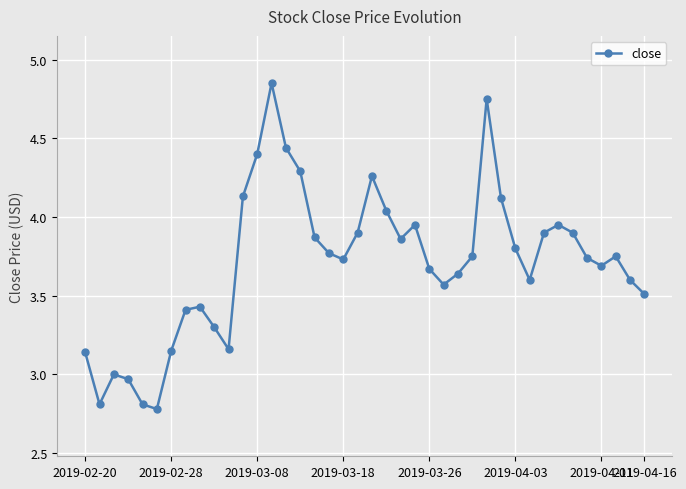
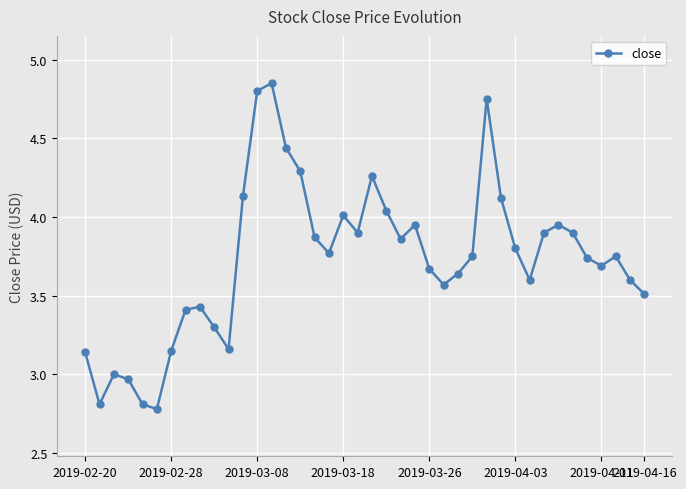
  {
    "2019-02-20": 3.14,
    "2019-02-28": 3.15,
-   "2019-03-08": 4.4,
-   "2019-03-18": 3.73,
+   "2019-03-08": 4.8,
+   "2019-03-18": 4.01,
    "2019-03-26": 3.67,
    "2019-04-03": 3.80
  }
